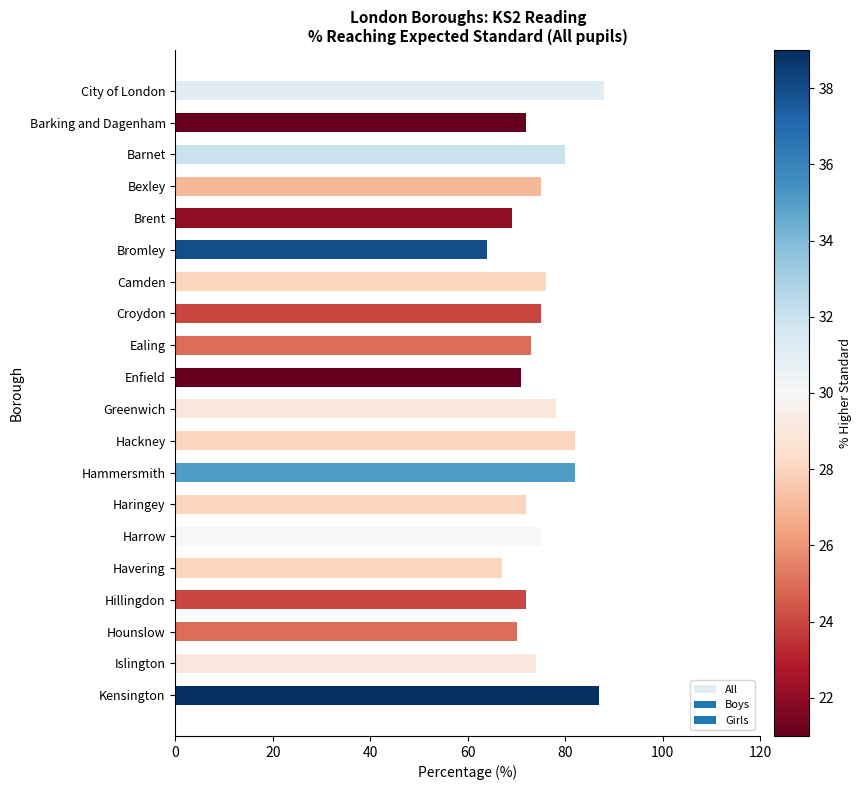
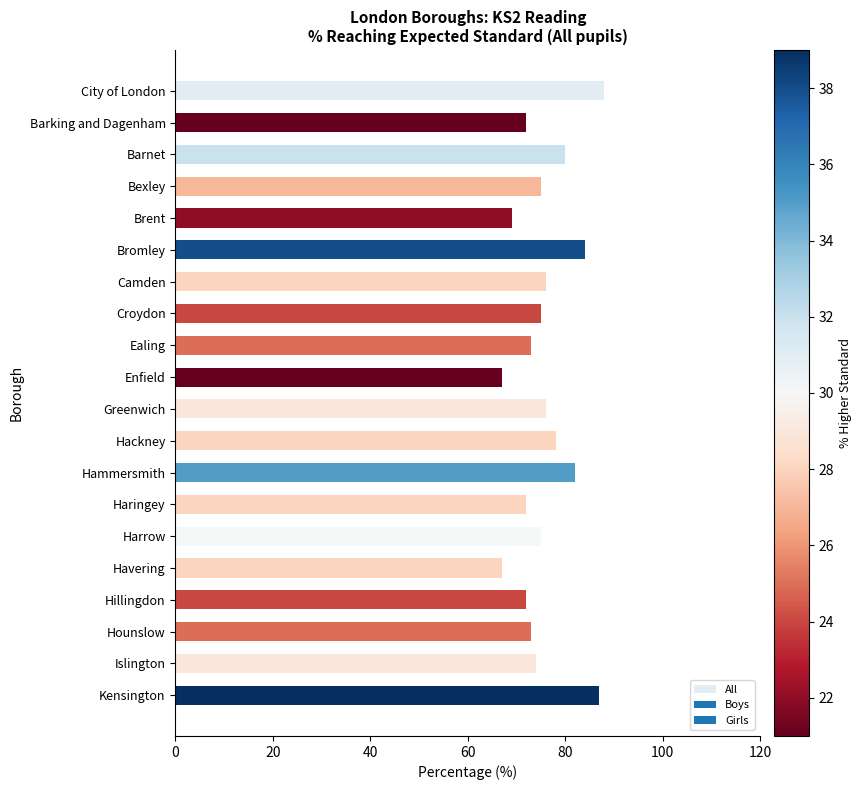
  {
    "City of London": 88,
    "Barking and Dagenham": 72,
    "Barnet": 80,
    "Bexley": 75,
    "Brent": 69,
-   "Bromley": 64,
+   "Bromley": 84,
    "Camden": 76,
    "Croydon": 75,
    "Ealing": 73,
-   "Enfield": 71,
-   "Greenwich": 78,
-   "Hackney": 82,
+   "Enfield": 67,
+   "Greenwich": 76,
+   "Hackney": 78,
    "Hammersmith": 82,
    "Haringey": 72,
    "Harrow": 75,
    "Havering": 67,
    "Hillingdon": 72,
-   "Hounslow": 70,
+   "Hounslow": 73,
    "Islington": 74,
    "Kensington": 87
  }
